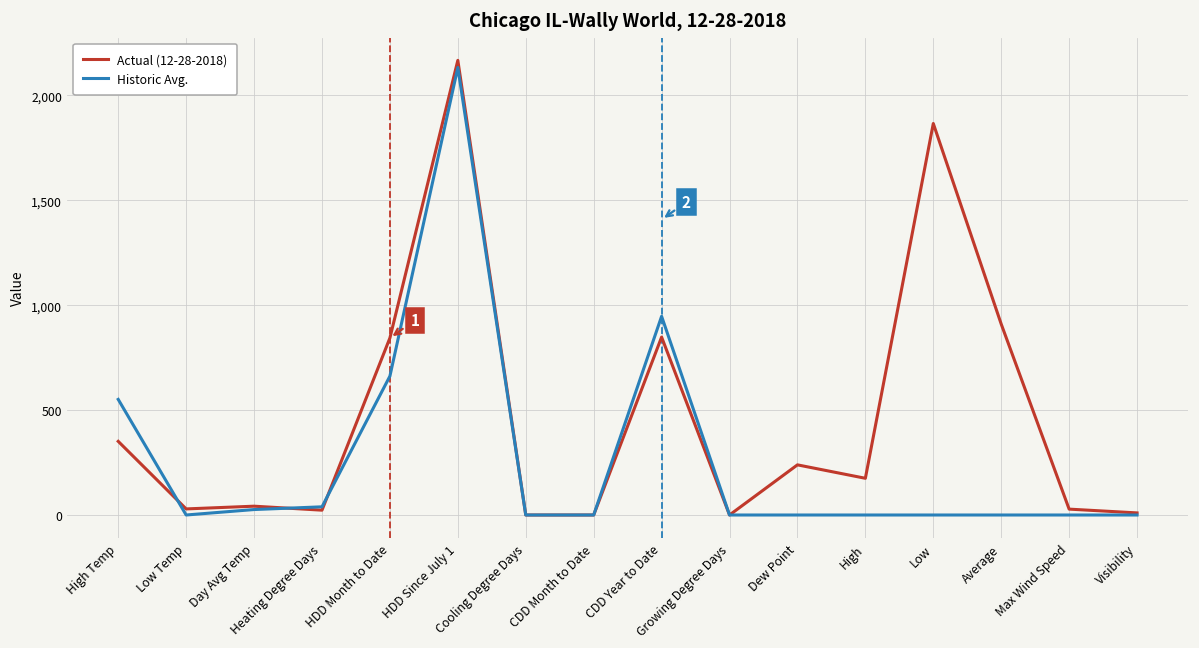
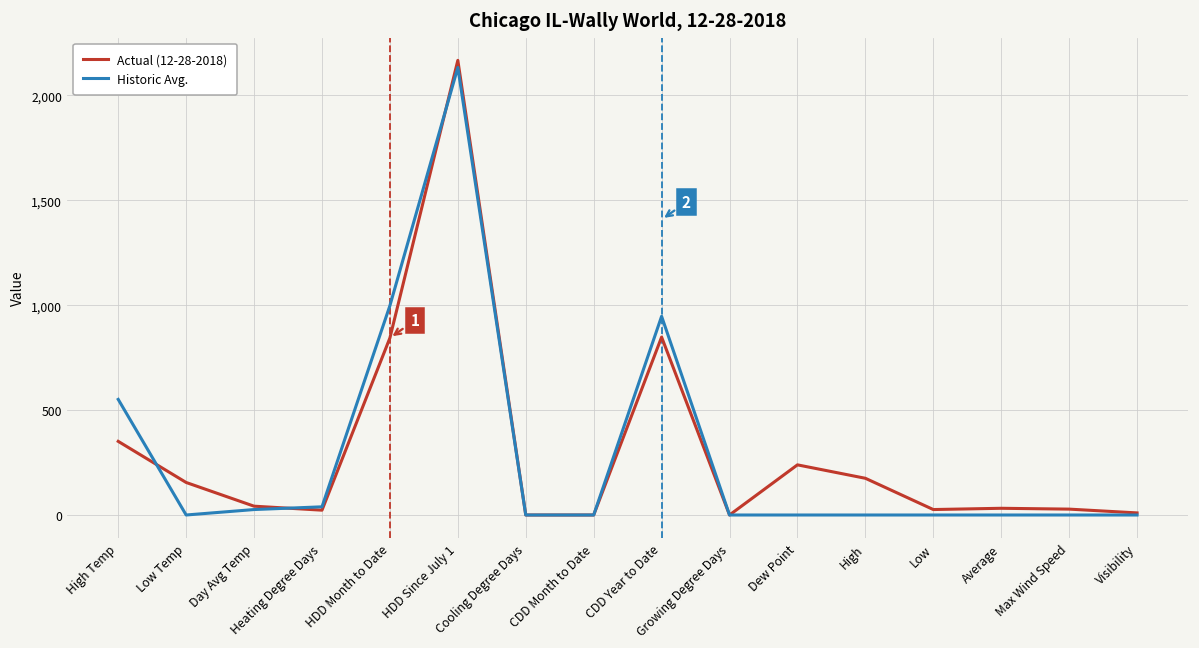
  {
    "Actual (12-28-2018)": {
      "High Temp": "350",
-     "Low Temp": "30",
+     "Low Temp": "160",
      "Day Avg Temp": "40",
      "Heating Degree Days": "20",
      "HDD Since July 1": "2,170",
      "CDD Year to Date": "850",
      "Dew Point": "240",
      "High": "180",
-     "Low": "1,870",
-     "Average": "910",
+     "Low": "30",
+     "Average": "30",
      "Max Wind Speed": "30"
    },
    "Historic Avg.": {
      "High Temp": "550",
      "Low Temp": "0",
      "Day Avg Temp": "30",
      "Heating Degree Days": "40",
-     "HDD Month to Date": "660",
+     "HDD Month to Date": "1,000",
      "HDD Since July 1": "2,130",
      "CDD Year to Date": "950",
      "Dew Point": "0",
      "High": "0",
      "Low": "0",
      "Average": "0",
      "Max Wind Speed": "0"
    }
  }
